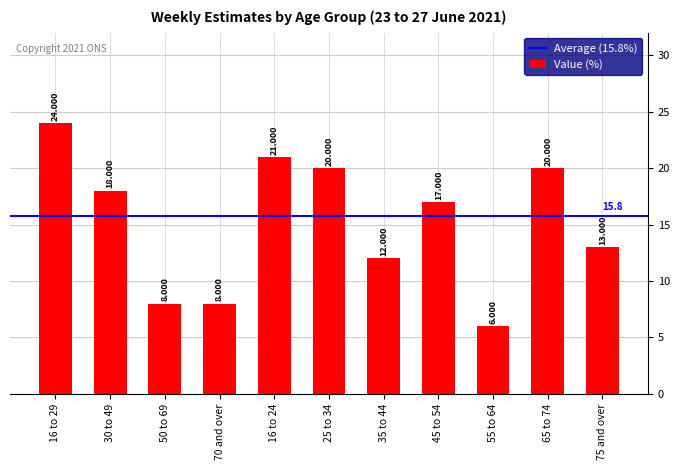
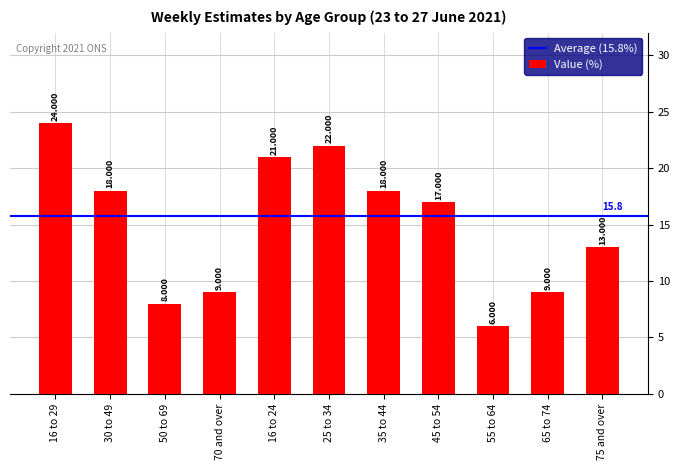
  {
    "16 to 29": 24.000,
    "30 to 49": 18.000,
    "50 to 69": 8.000,
-   "70 and over": 8.000,
+   "70 and over": 9.000,
    "16 to 24": 21.000,
-   "25 to 34": 20.000,
-   "35 to 44": 12.000,
+   "25 to 34": 22.000,
+   "35 to 44": 18.000,
    "45 to 54": 17.000,
    "55 to 64": 6.000,
-   "65 to 74": 20.000,
+   "65 to 74": 9.000,
    "75 and over": 13.000
  }
